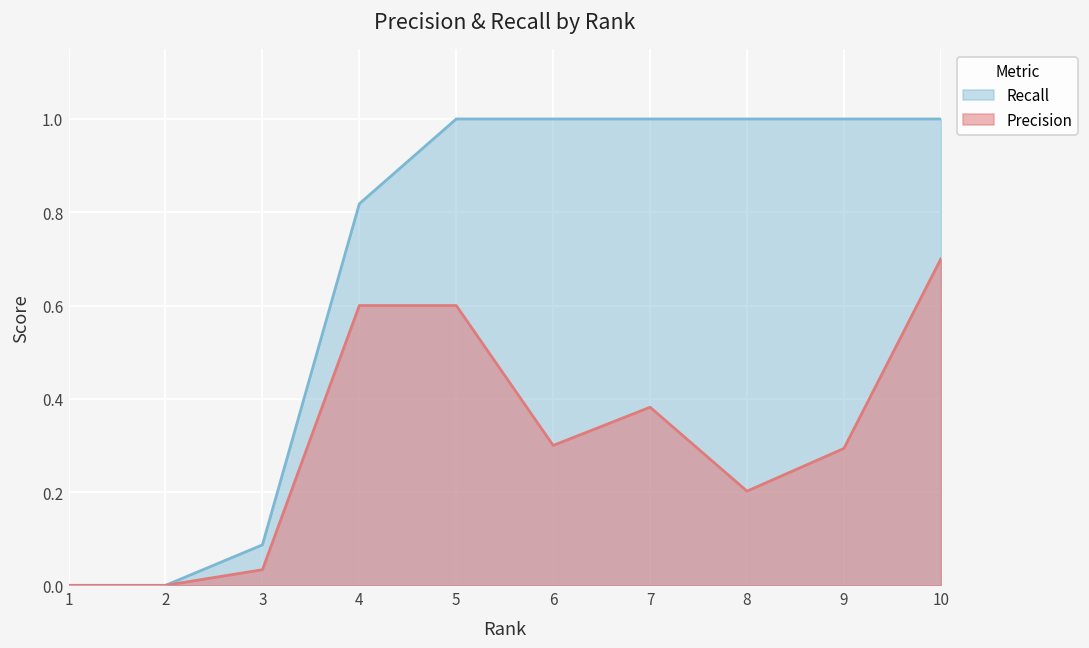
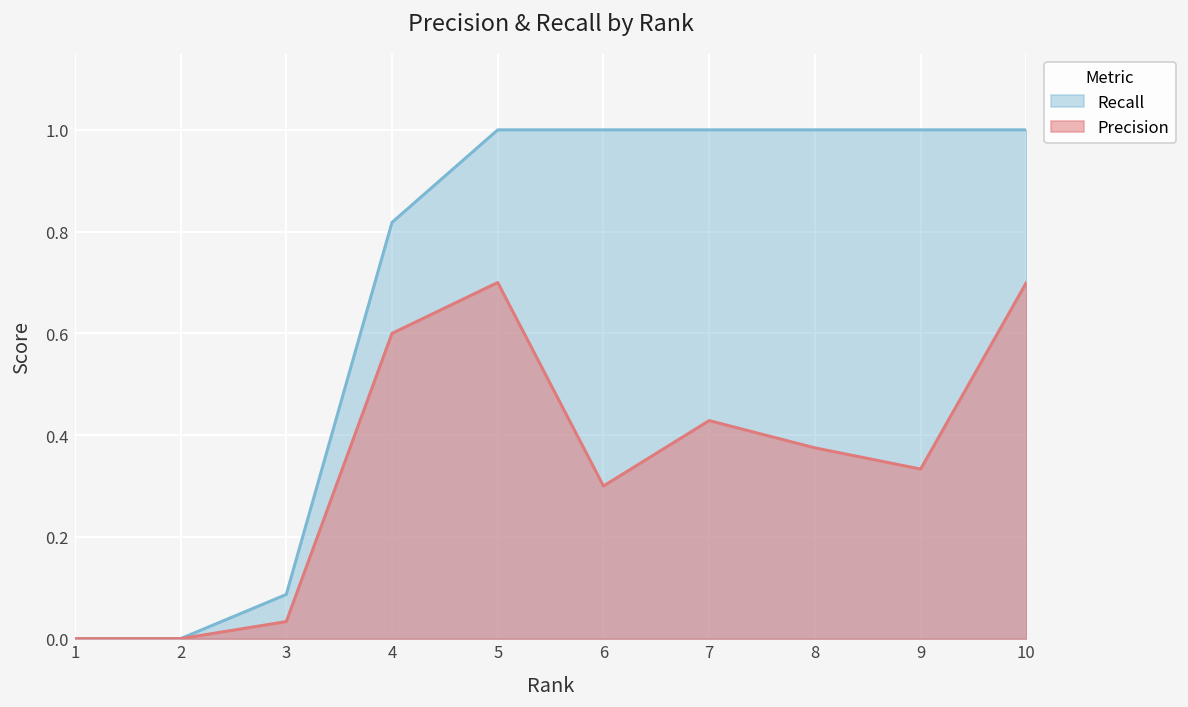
  {
    "Recall": {
      "3": 0.09,
      "4": 0.82,
      "5": 1.00,
      "6": 1.00,
      "7": 1.00,
      "8": 1.00,
      "9": 1.00,
      "10": 1.00
    },
    "Precision": {
      "3": 0.03,
      "4": 0.60,
-     "5": 0.6,
+     "5": 0.7,
      "6": 0.30,
-     "7": 0.38,
-     "8": 0.20,
-     "9": 0.29,
+     "7": 0.43,
+     "8": 0.38,
+     "9": 0.33,
      "10": 0.70
    }
  }
